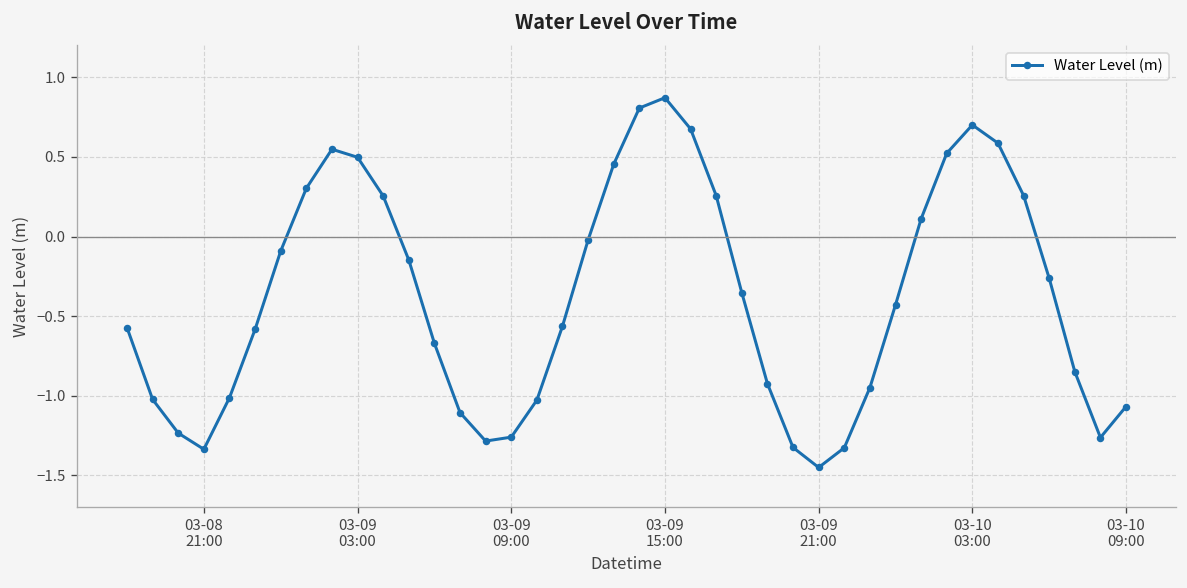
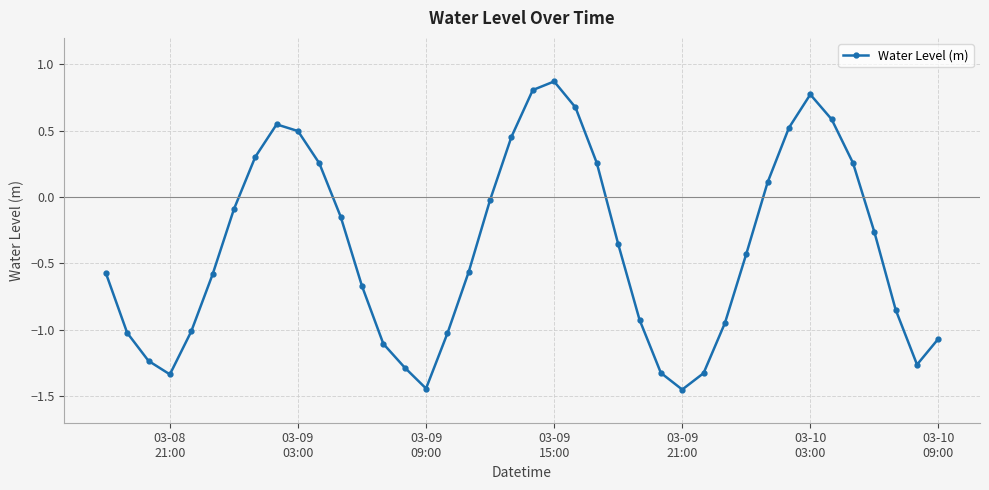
  {
    "03-08 21:00": -1.34,
    "03-09 03:00": 0.50,
-   "03-09 09:00": -1.26,
+   "03-09 09:00": -1.44,
    "03-09 15:00": 0.87,
    "03-09 21:00": -1.45,
-   "03-10 03:00": 0.70,
+   "03-10 03:00": 0.77,
    "03-10 09:00": -1.07
  }
